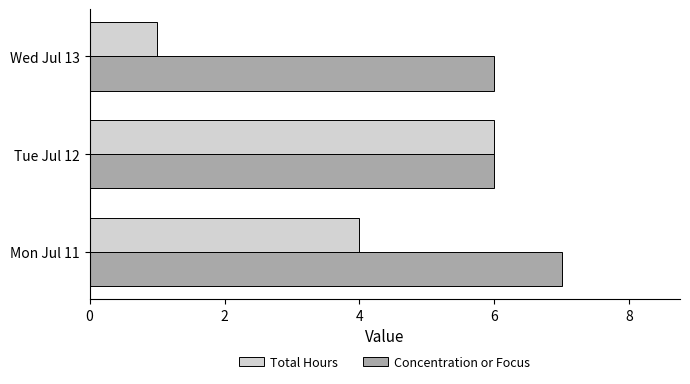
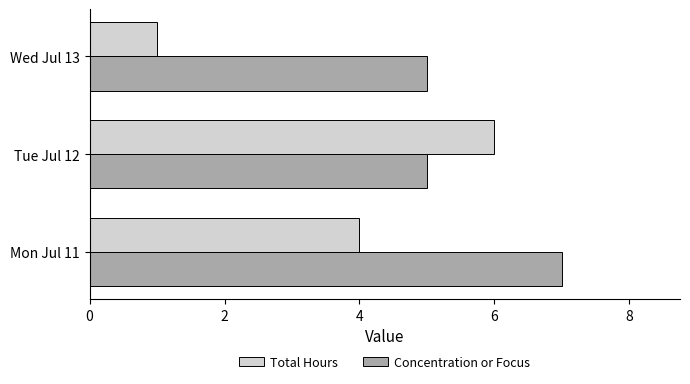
  {
    "Total Hours": {
      "Wed Jul 13": 1,
      "Tue Jul 12": 6,
      "Mon Jul 11": 4
    },
    "Concentration or Focus": {
-     "Wed Jul 13": 6,
-     "Tue Jul 12": 6,
+     "Wed Jul 13": 5,
+     "Tue Jul 12": 5,
      "Mon Jul 11": 7
    }
  }
